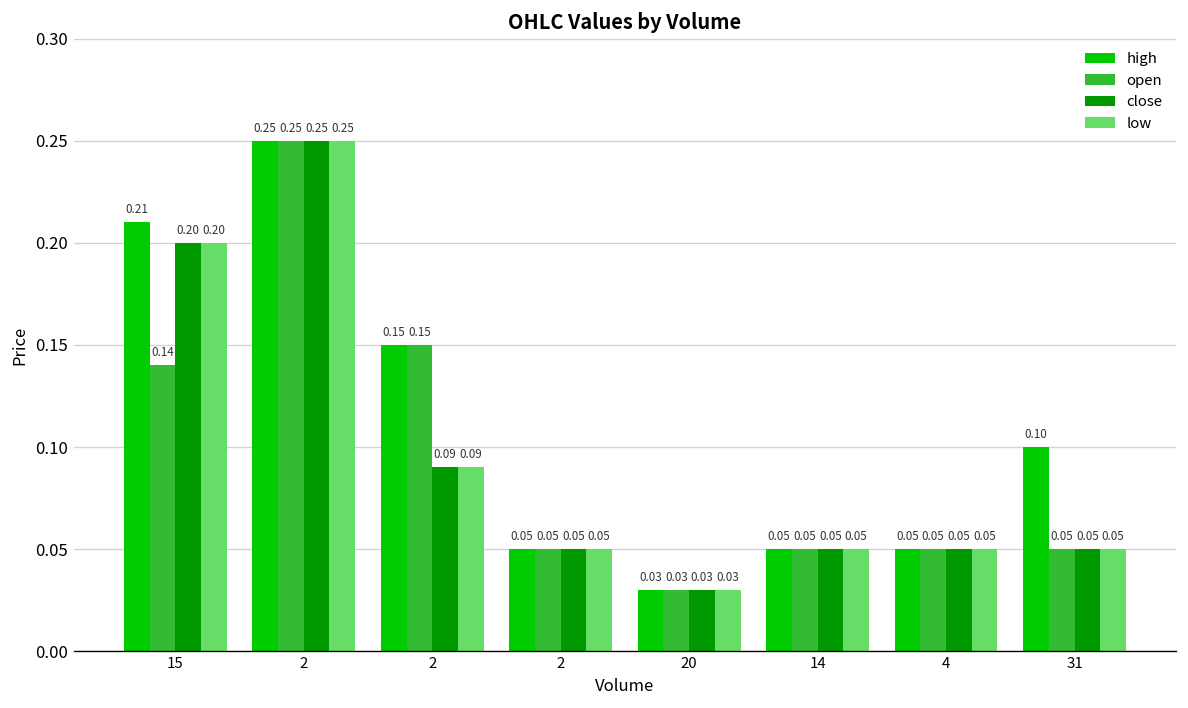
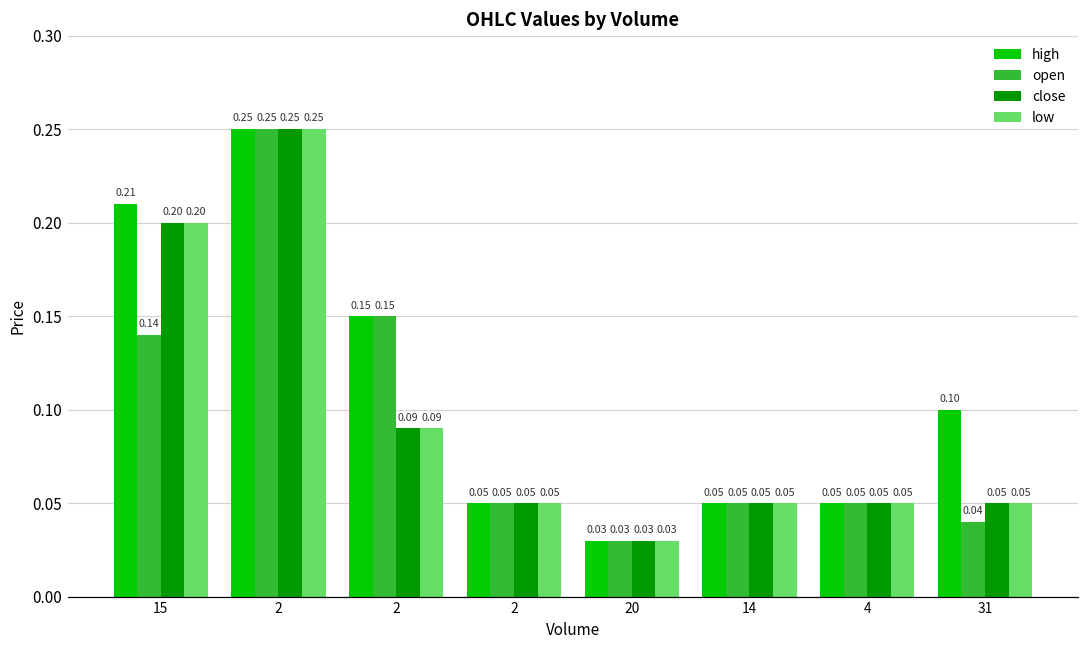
  {
    "open": {
      "15": 0.14,
      "20": 0.03,
      "14": 0.05,
      "4": 0.05,
-     "31": 0.05
+     "31": 0.04
    },
    "low": {
      "15": 0.20,
      "20": 0.03,
      "14": 0.05,
      "4": 0.05,
      "31": 0.05
    }
  }
